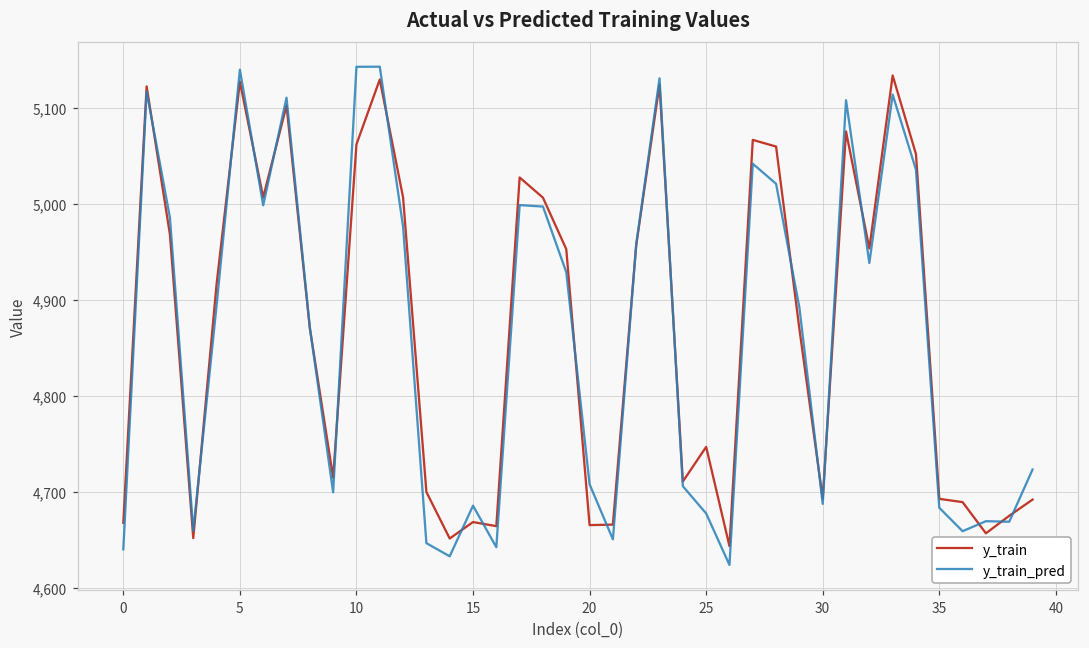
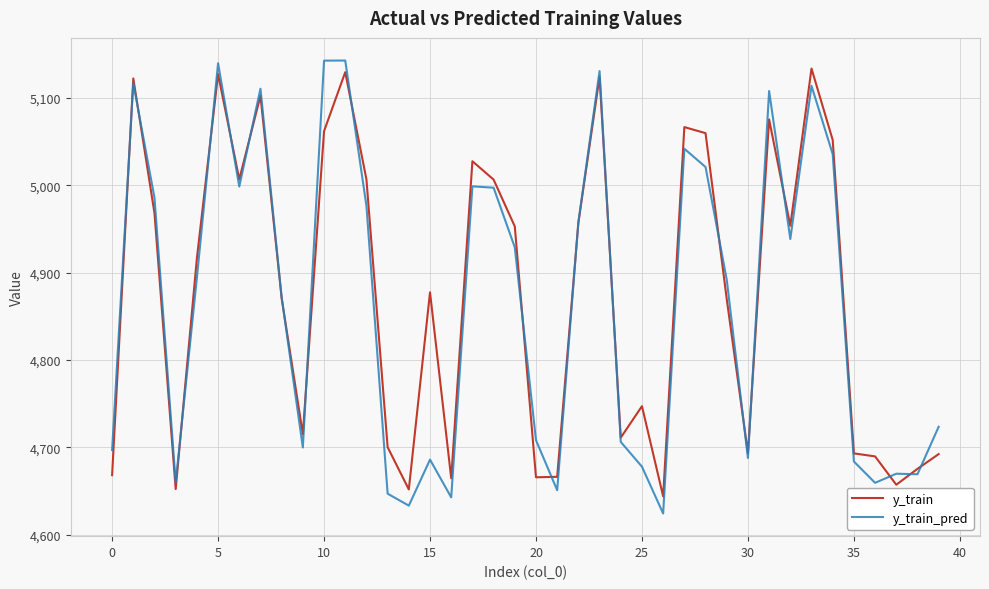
  {
    "y_train": {
      "0": "4,670",
      "5": "5,130",
      "10": "5,060",
-     "15": "4,670",
+     "15": "4,880",
      "20": "4,670",
      "25": "4,750",
      "30": "4,690",
      "35": "4,690"
    },
    "y_train_pred": {
-     "0": "4,640",
+     "0": "4,700",
      "5": "5,140",
      "10": "5,140",
      "15": "4,690",
      "20": "4,710",
      "25": "4,680",
      "30": "4,690",
      "35": "4,680"
    }
  }
